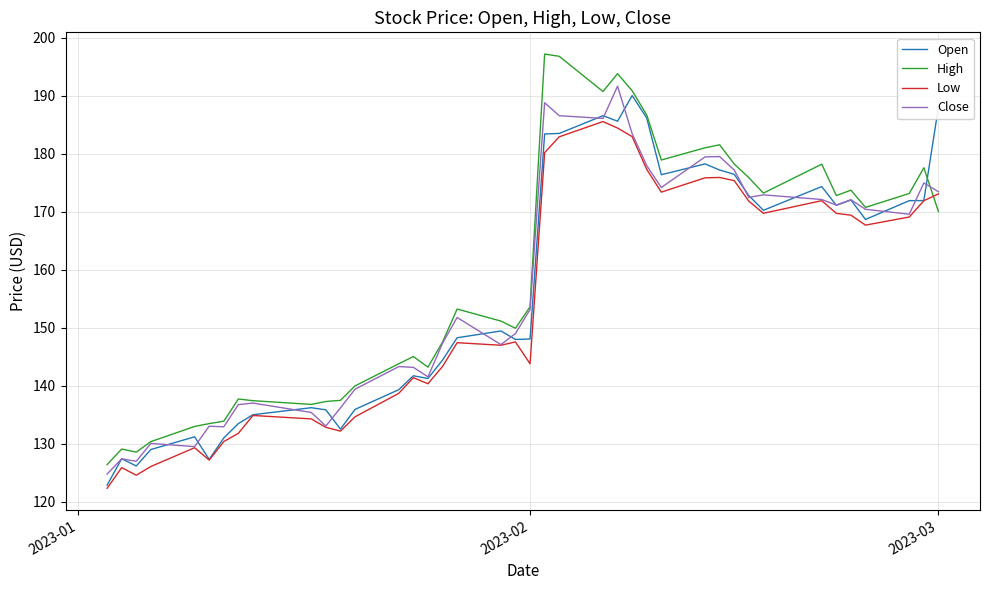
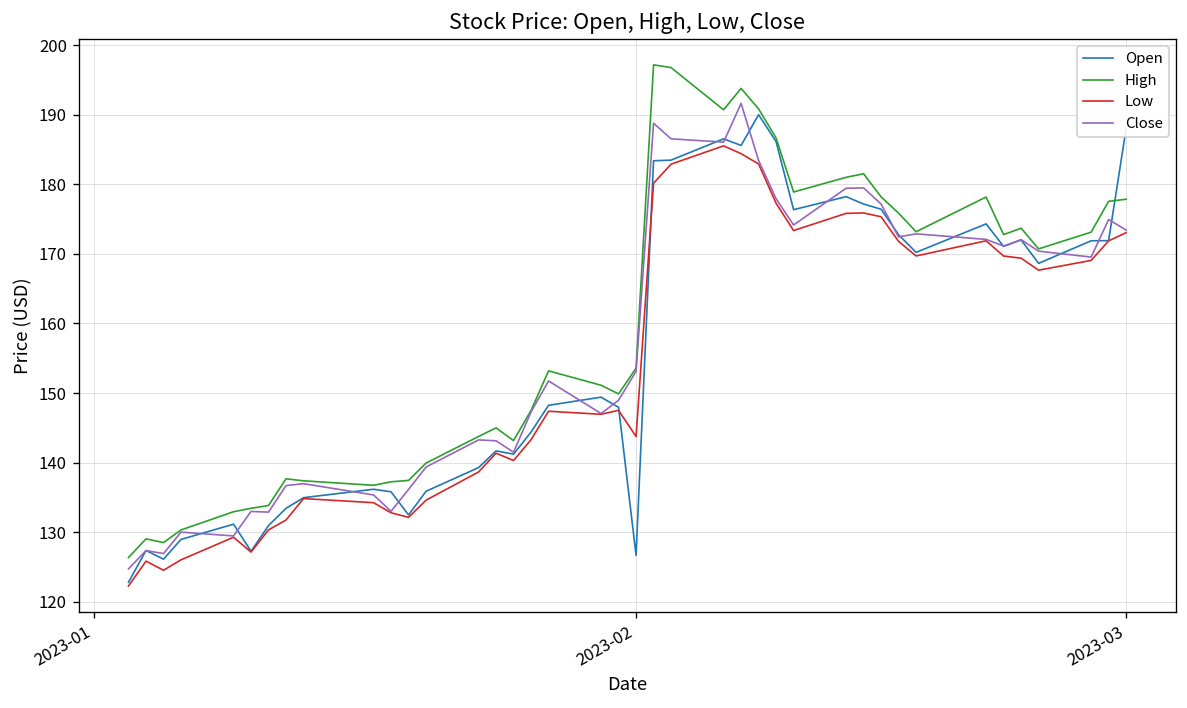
  {
    "Open": {
-     "2023-02": 148
+     "2023-02": 127
    },
    "High": {
      "2023-02": 154,
-     "2023-03": 170
+     "2023-03": 178
    },
    "Low": {
      "2023-02": 144
    },
    "Close": {
      "2023-02": 153
    }
  }
